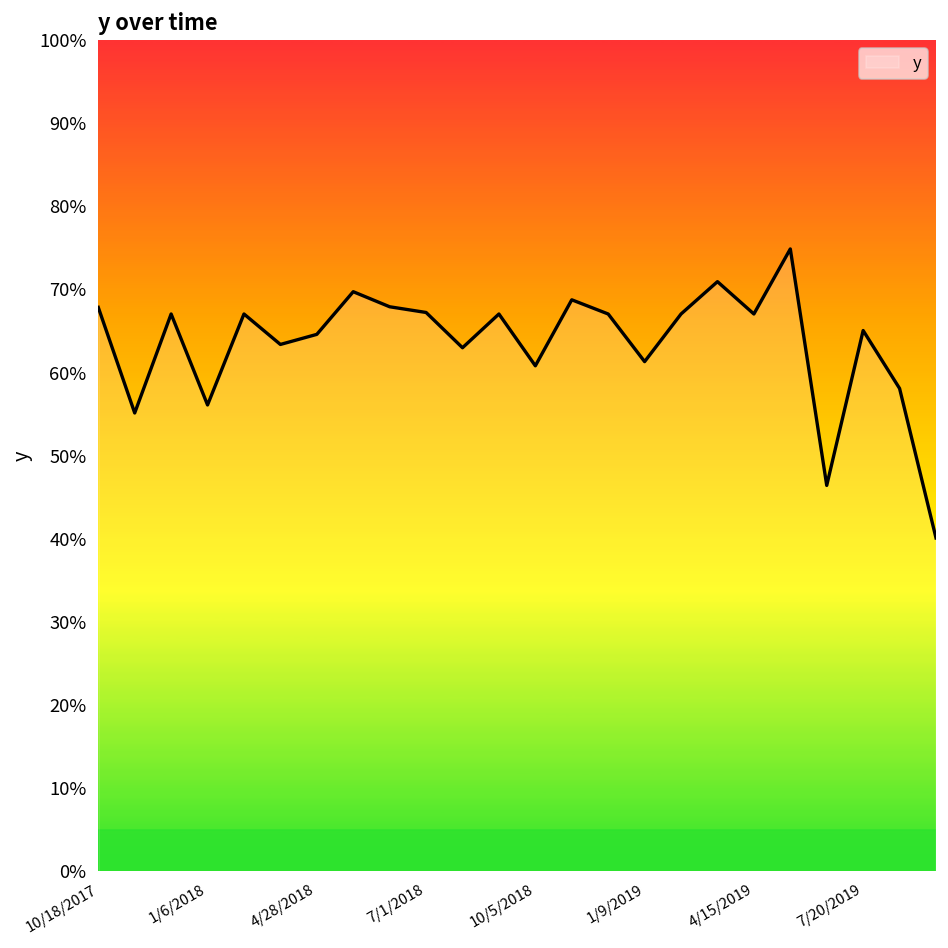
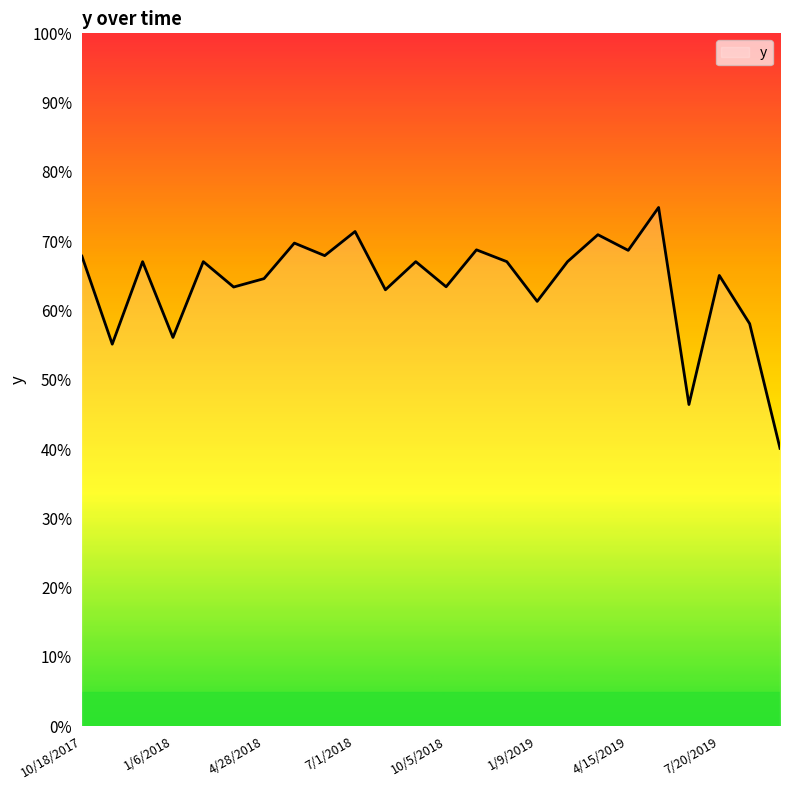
  {
    "10/18/2017": "68%",
    "1/6/2018": "56%",
    "4/28/2018": "65%",
-   "7/1/2018": "67%",
-   "10/5/2018": "61%",
+   "7/1/2018": "71%",
+   "10/5/2018": "63%",
    "1/9/2019": "61%",
-   "4/15/2019": "67%",
+   "4/15/2019": "69%",
    "7/20/2019": "65%"
  }
